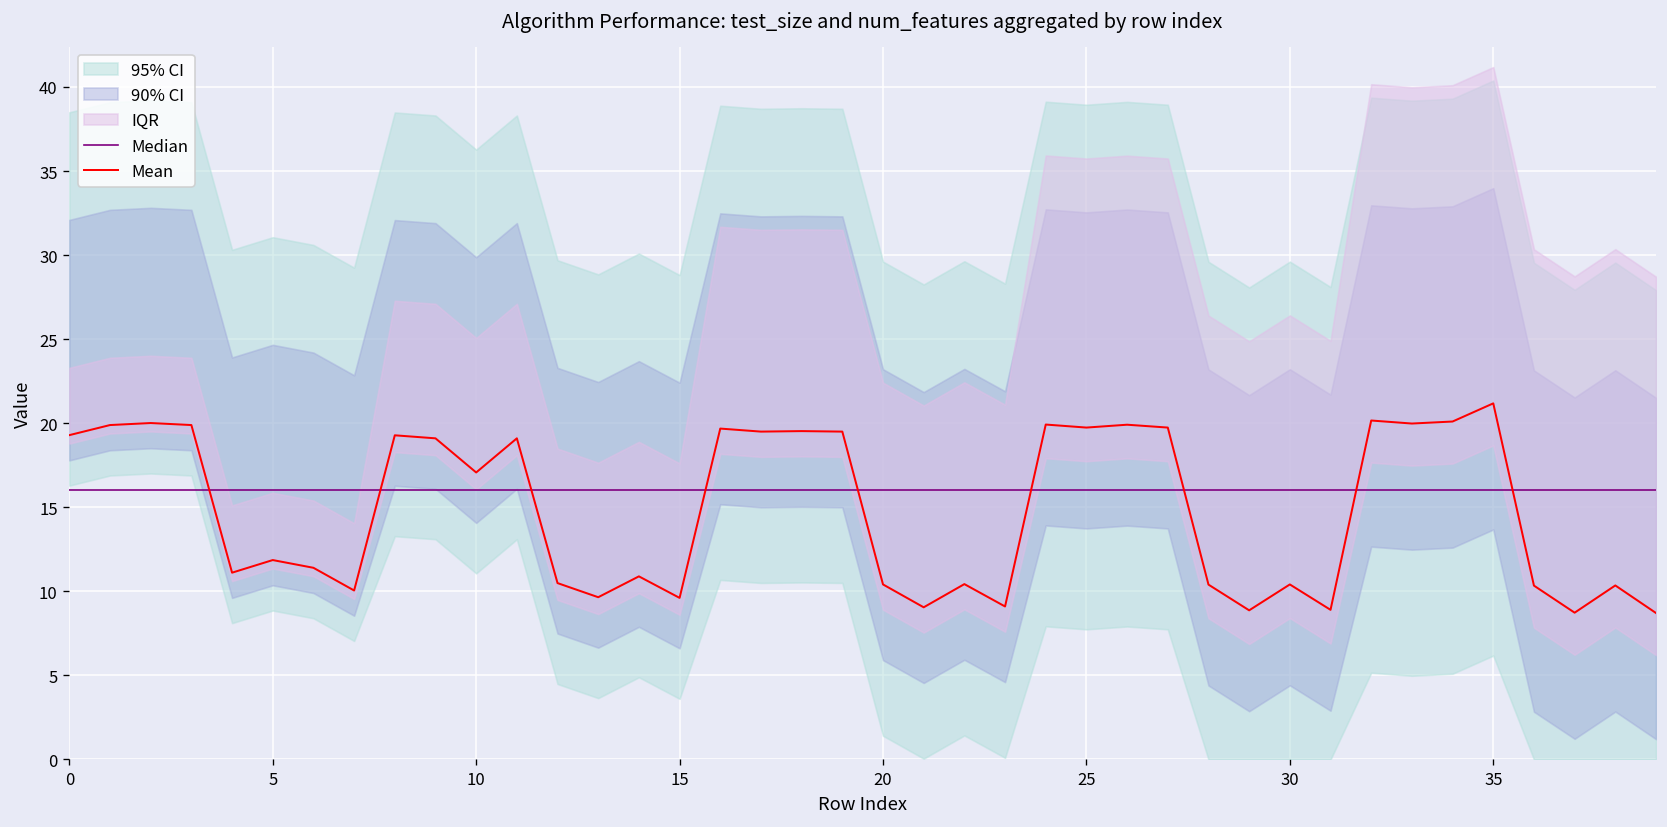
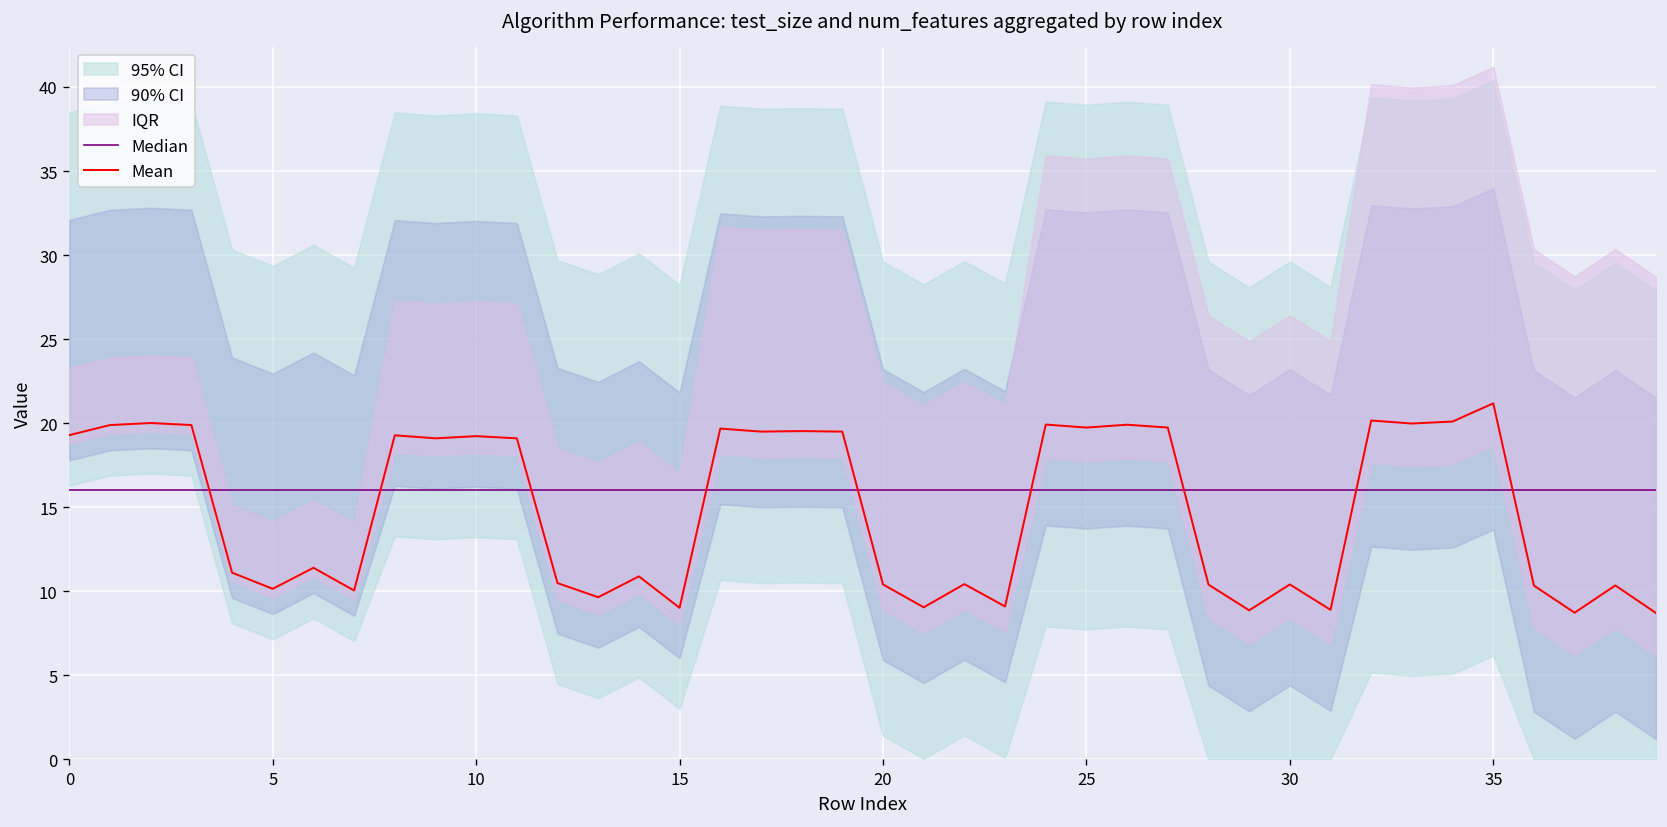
  {
    "Median": {
      "0": 16.0,
      "10": 16.0,
      "15": 16.0,
      "20": 16.0,
      "25": 16.0,
      "30": 16.0,
      "35": 16.0
    },
    "Mean": {
      "0": 19.3,
-     "5": 11.9,
-     "10": 17.1,
-     "15": 9.6,
+     "5": 10.2,
+     "10": 19.2,
+     "15": 9.0,
      "20": 10.4,
      "25": 19.7,
      "30": 10.4,
      "35": 21.2
    }
  }
